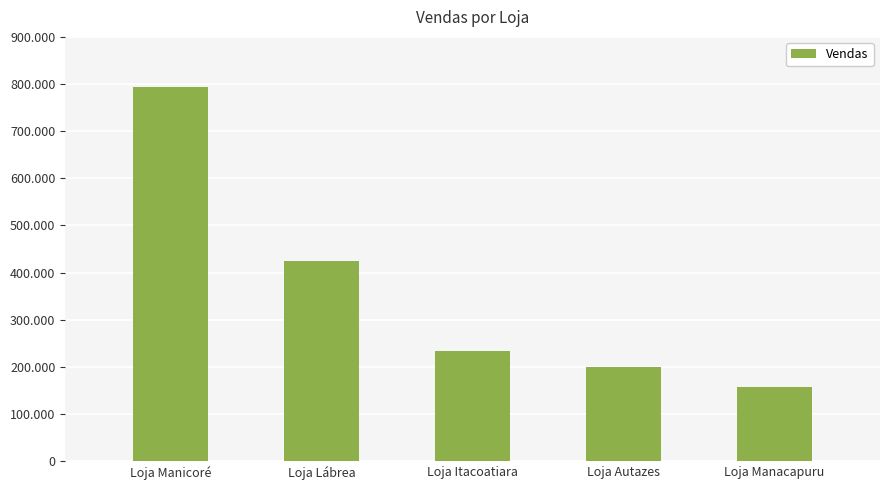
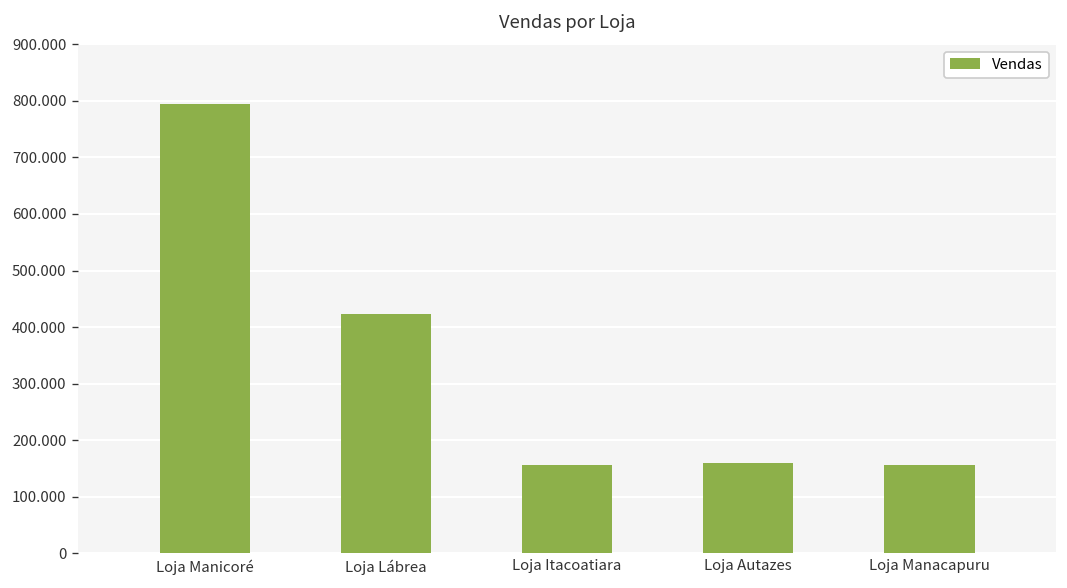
  {
    "Loja Manicoré": 790,
    "Loja Lábrea": 420,
-   "Loja Itacoatiara": 230,
-   "Loja Autazes": 200,
+   "Loja Itacoatiara": 160,
+   "Loja Autazes": 160,
    "Loja Manacapuru": 160
  }
